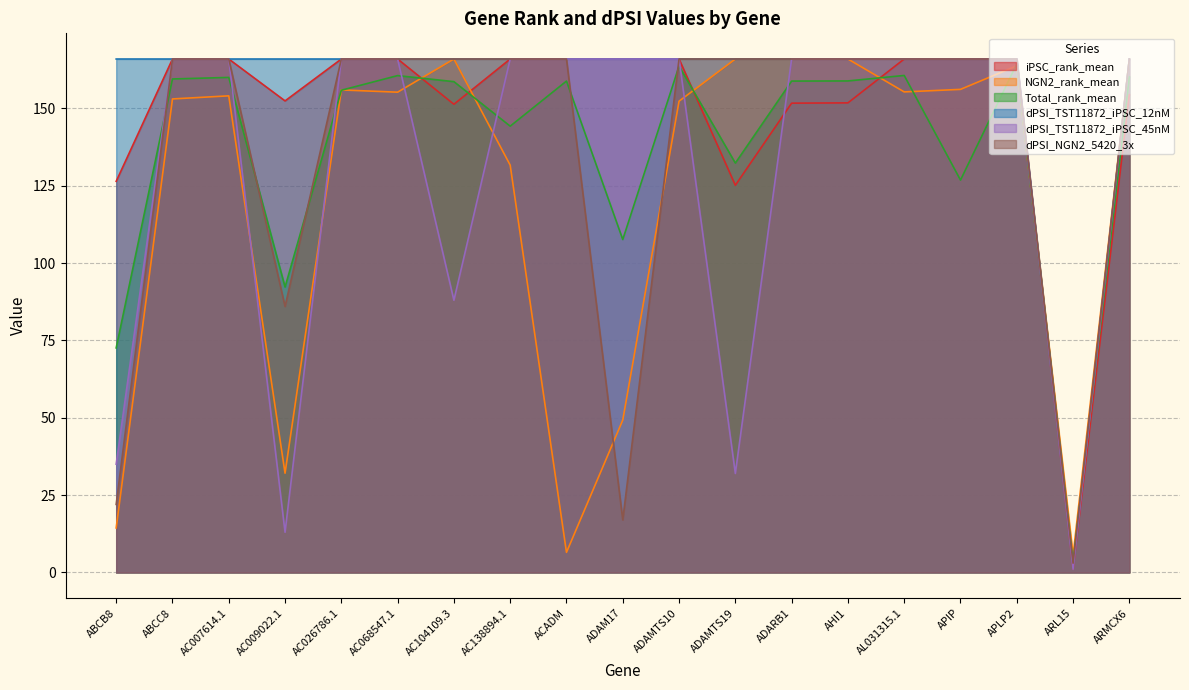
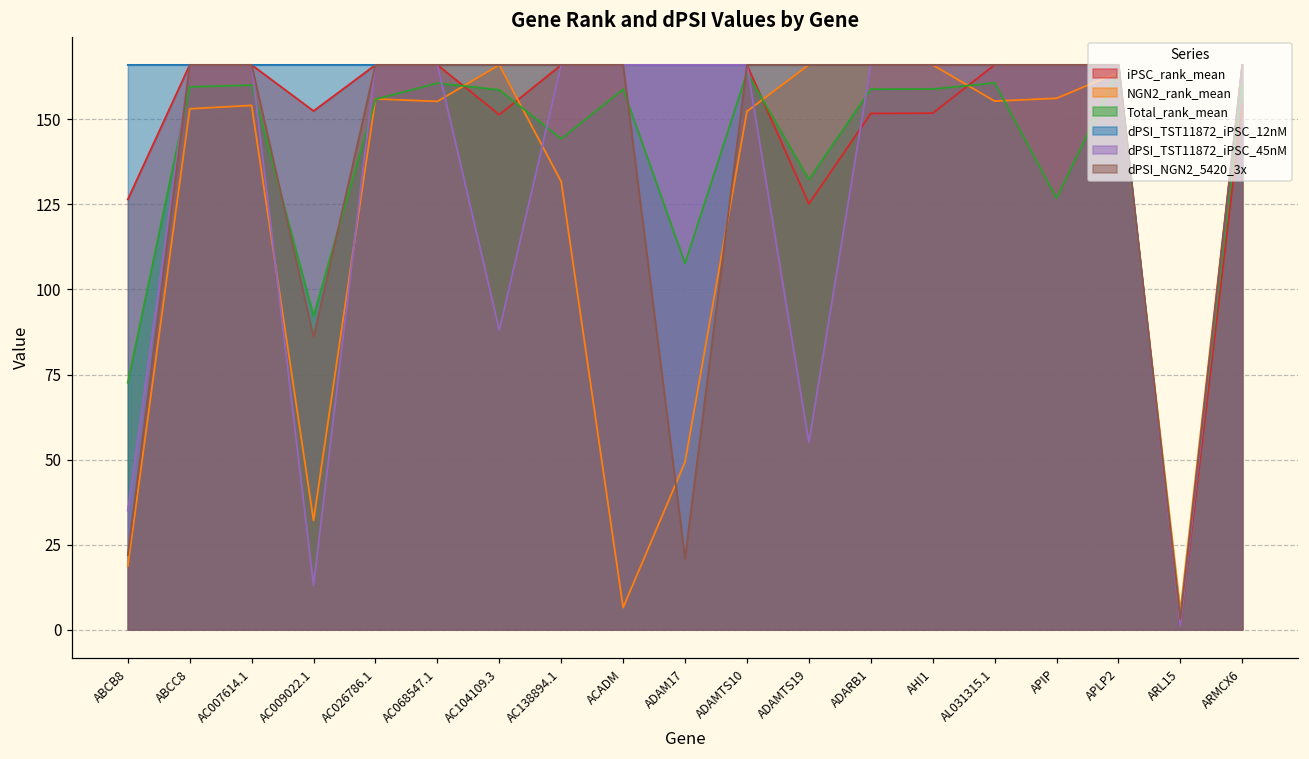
  {
    "iPSC_rank_mean": {
      "ABCB8": 126,
      "AC009022.1": 152,
      "AC104109.3": 151,
      "ADAMTS19": 125,
      "ADARB1": 152,
      "AHI1": 152
    },
    "NGN2_rank_mean": {
-     "ABCB8": 14,
+     "ABCB8": 19,
      "ABCC8": 153,
      "AC007614.1": 154,
      "AC009022.1": 32,
      "AC068547.1": 155,
      "AC138894.1": 132,
      "ACADM": 7,
      "ADAM17": 49,
      "ADAMTS10": 152,
      "AL031315.1": 155,
      "APIP": 156,
      "ARL15": 6
    },
    "Total_rank_mean": {
      "ABCB8": 73,
      "ABCC8": 160,
      "AC007614.1": 160,
      "AC009022.1": 92,
      "AC068547.1": 161,
      "AC104109.3": 159,
      "AC138894.1": 144,
      "ACADM": 159,
      "ADAM17": 108,
      "ADAMTS10": 164,
      "ADAMTS19": 132,
      "ADARB1": 159,
      "AHI1": 159,
      "AL031315.1": 161,
      "APIP": 127
    },
    "dPSI_TST11872_iPSC_12nM": {
      "ABCB8": 166,
      "AC009022.1": 166,
      "ARL15": 2
    },
    "dPSI_TST11872_iPSC_45nM": {
      "ABCB8": 35,
      "AC009022.1": 13,
      "AC104109.3": 88,
-     "ADAMTS19": 32
+     "ADAMTS19": 55
    },
    "dPSI_NGN2_5420_3x": {
      "ABCB8": 22,
      "AC009022.1": 86,
-     "ADAM17": 17
+     "ADAM17": 21
    }
  }
